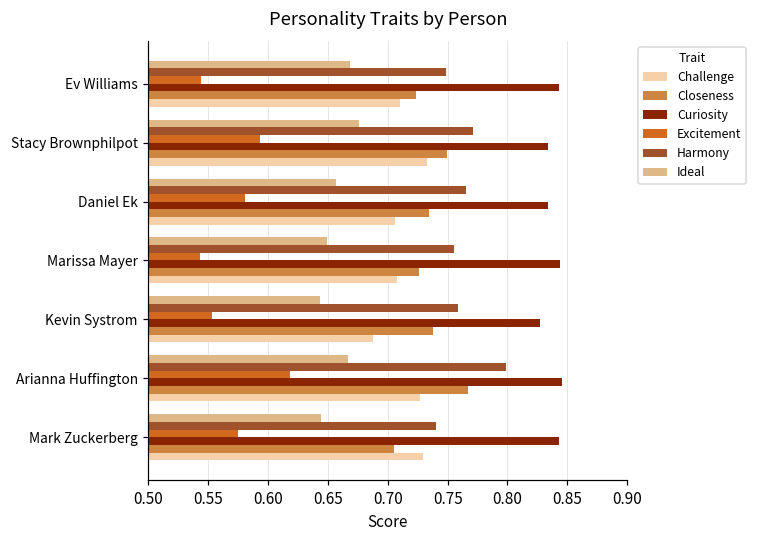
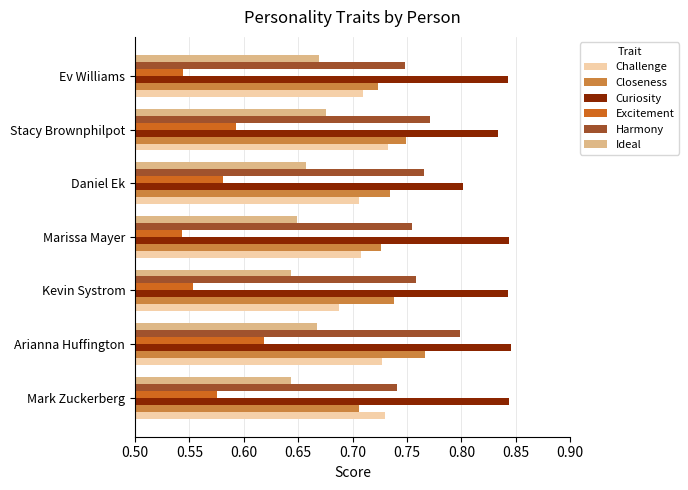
  {
    "Curiosity": {
      "Ev Williams": 0.843,
      "Stacy Brownphilpot": 0.834,
-     "Daniel Ek": 0.833,
+     "Daniel Ek": 0.802,
      "Marissa Mayer": 0.844,
-     "Kevin Systrom": 0.827,
+     "Kevin Systrom": 0.843,
      "Arianna Huffington": 0.845,
      "Mark Zuckerberg": 0.843
    }
  }
